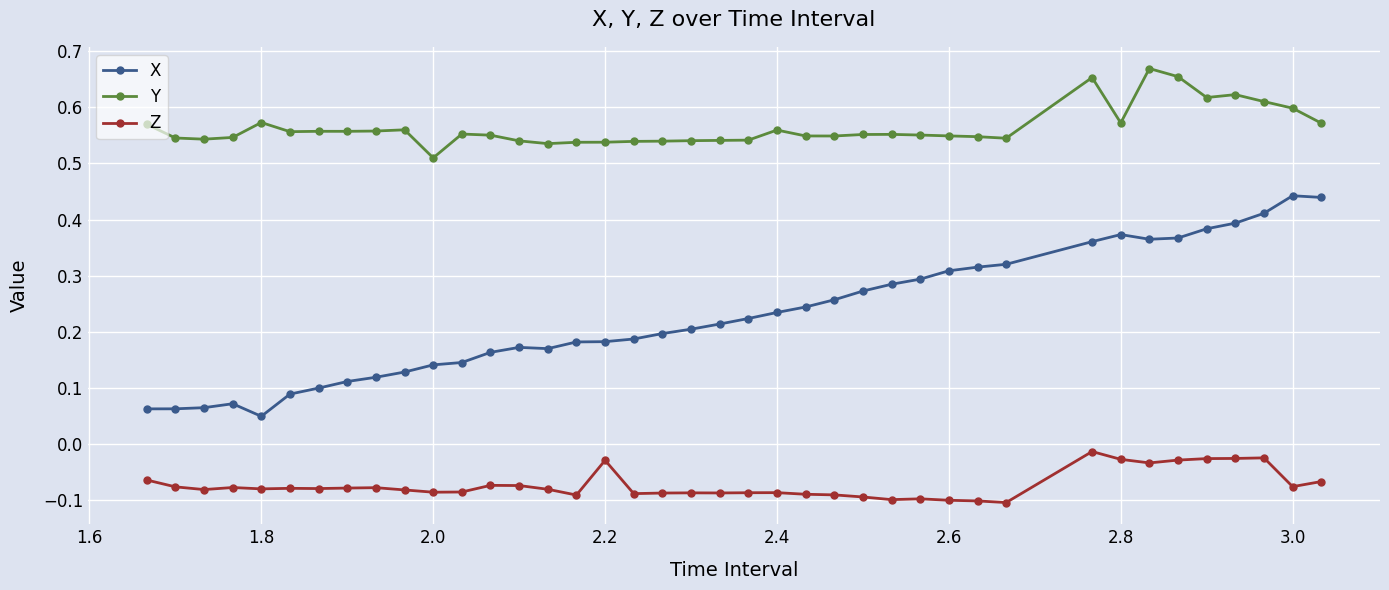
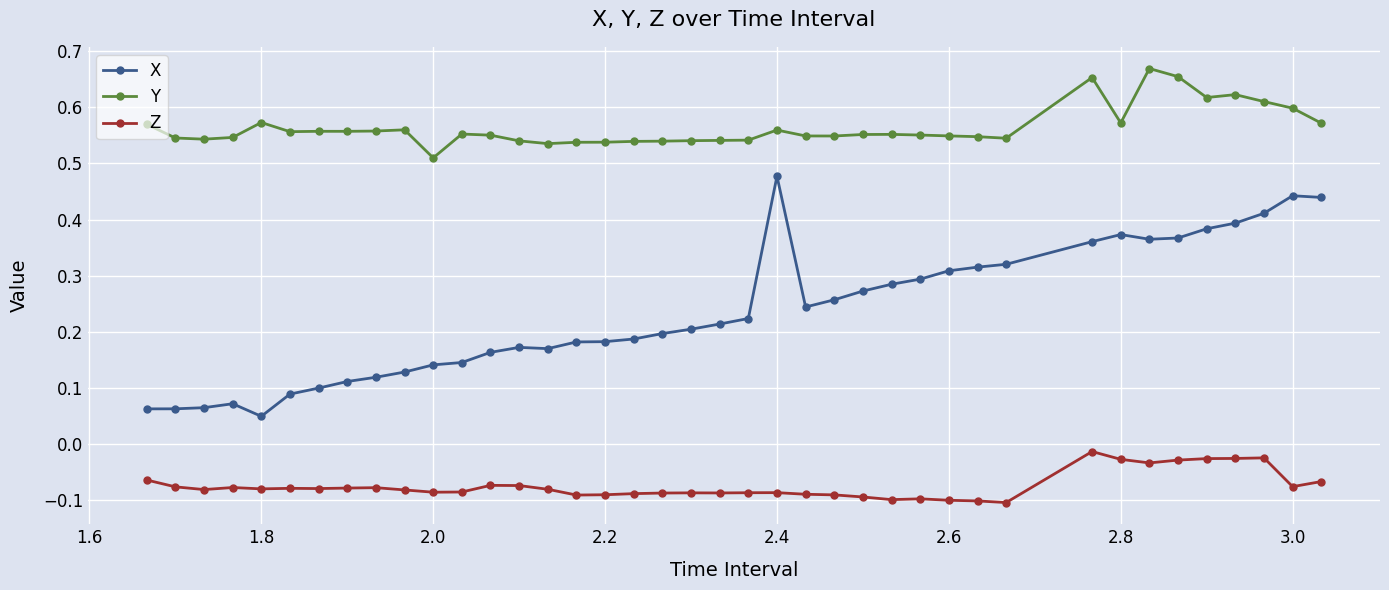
  {
    "X": {
      "1.8": 0.05,
      "2.0": 0.14,
      "2.2": 0.18,
-     "2.4": 0.23,
+     "2.4": 0.48,
      "2.6": 0.31,
      "2.8": 0.37,
      "3.0": 0.44
    },
    "Y": {
      "1.8": 0.57,
      "2.0": 0.51,
      "2.2": 0.54,
      "2.4": 0.56,
      "2.6": 0.55,
      "2.8": 0.57,
      "3.0": 0.60
    },
    "Z": {
      "1.8": -0.08,
      "2.0": -0.09,
-     "2.2": -0.03,
+     "2.2": -0.09,
      "2.4": -0.09,
      "2.6": -0.10,
      "2.8": -0.03,
      "3.0": -0.08
    }
  }
